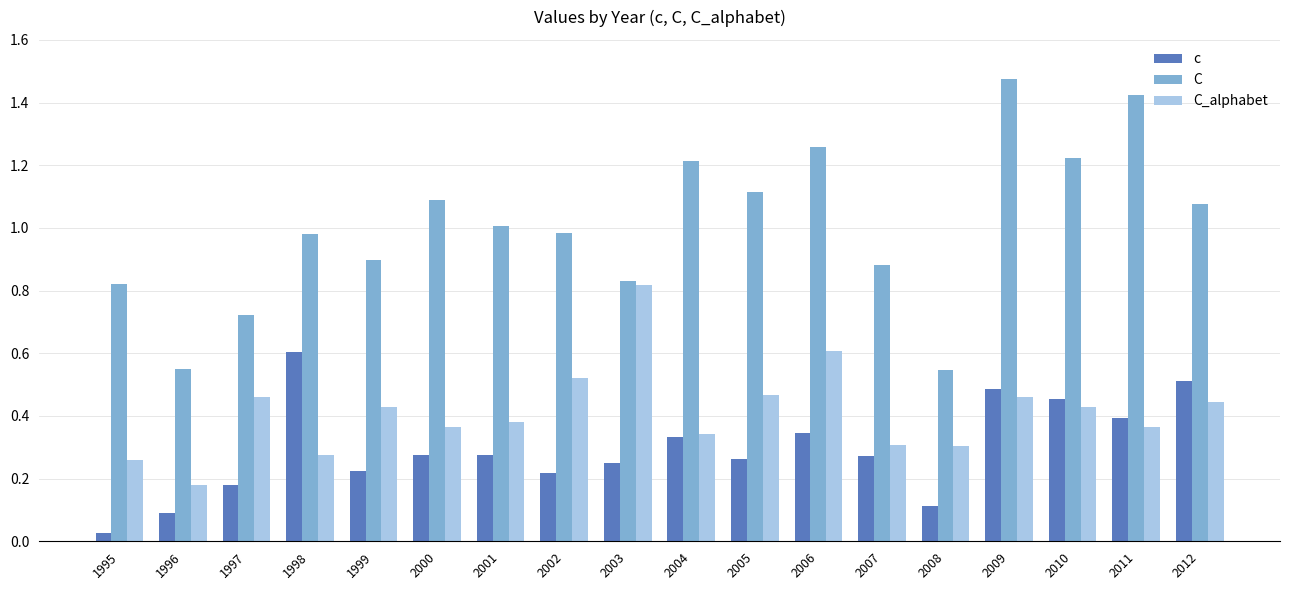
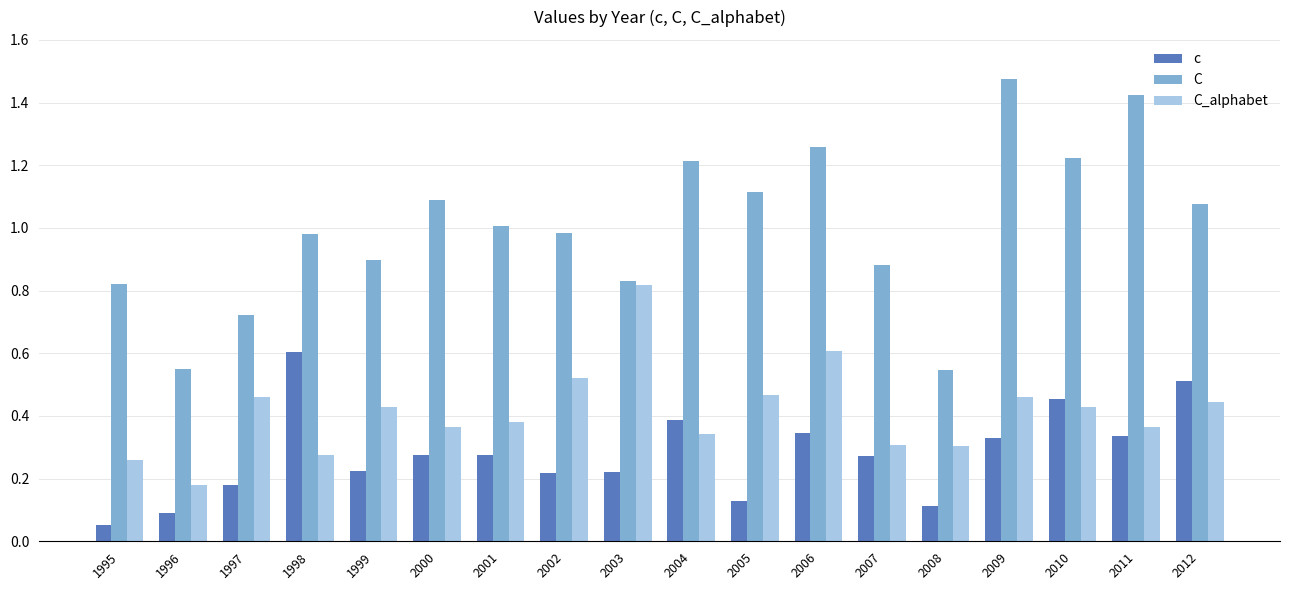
  {
    "c": {
-     "1995": 0.03,
+     "1995": 0.05,
      "1996": 0.09,
      "1997": 0.18,
      "1998": 0.60,
      "1999": 0.23,
      "2000": 0.28,
      "2001": 0.28,
      "2002": 0.22,
-     "2003": 0.25,
-     "2004": 0.33,
-     "2005": 0.26,
+     "2003": 0.22,
+     "2004": 0.39,
+     "2005": 0.13,
      "2006": 0.35,
      "2007": 0.27,
      "2008": 0.11,
-     "2009": 0.49,
+     "2009": 0.33,
      "2010": 0.46,
-     "2011": 0.39,
+     "2011": 0.34,
      "2012": 0.51
    }
  }
